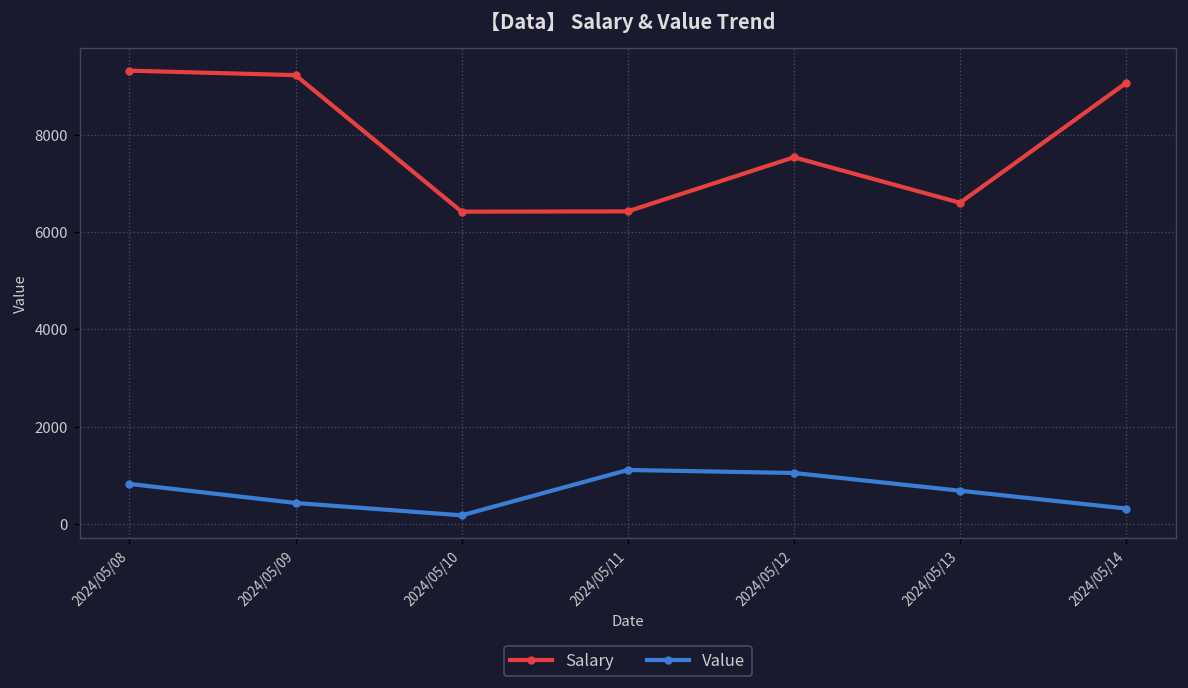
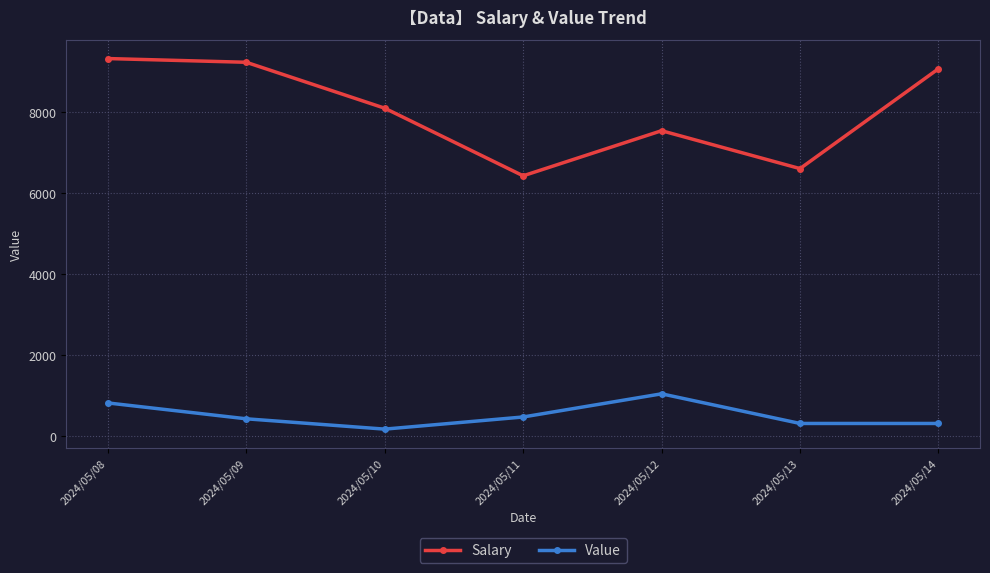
  {
    "Salary": {
      "2024/05/08": 9300,
      "2024/05/09": 9200,
-     "2024/05/10": 6400,
+     "2024/05/10": 8100,
      "2024/05/11": 6400,
      "2024/05/12": 7500,
      "2024/05/13": 6600,
      "2024/05/14": 9100
    },
    "Value": {
      "2024/05/08": 800,
      "2024/05/09": 400,
      "2024/05/10": 200,
-     "2024/05/11": 1100,
+     "2024/05/11": 500,
      "2024/05/12": 1000,
-     "2024/05/13": 700,
+     "2024/05/13": 300,
      "2024/05/14": 300
    }
  }
